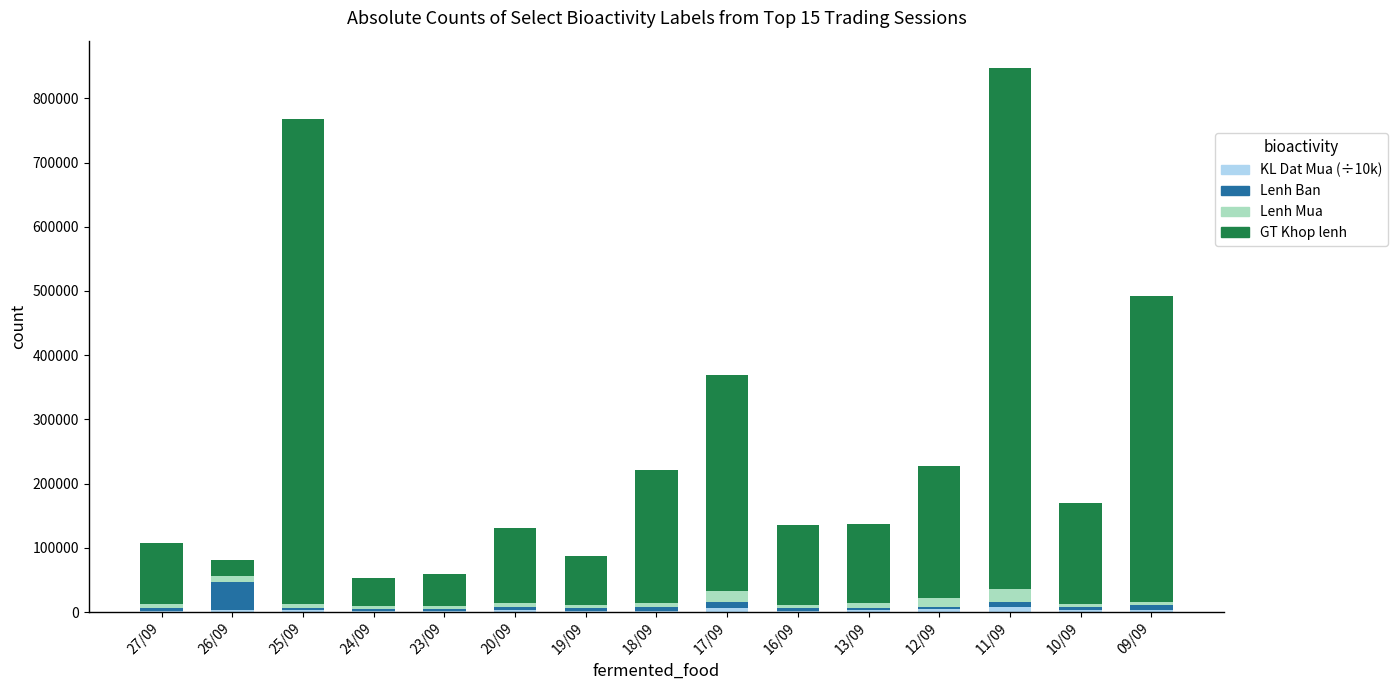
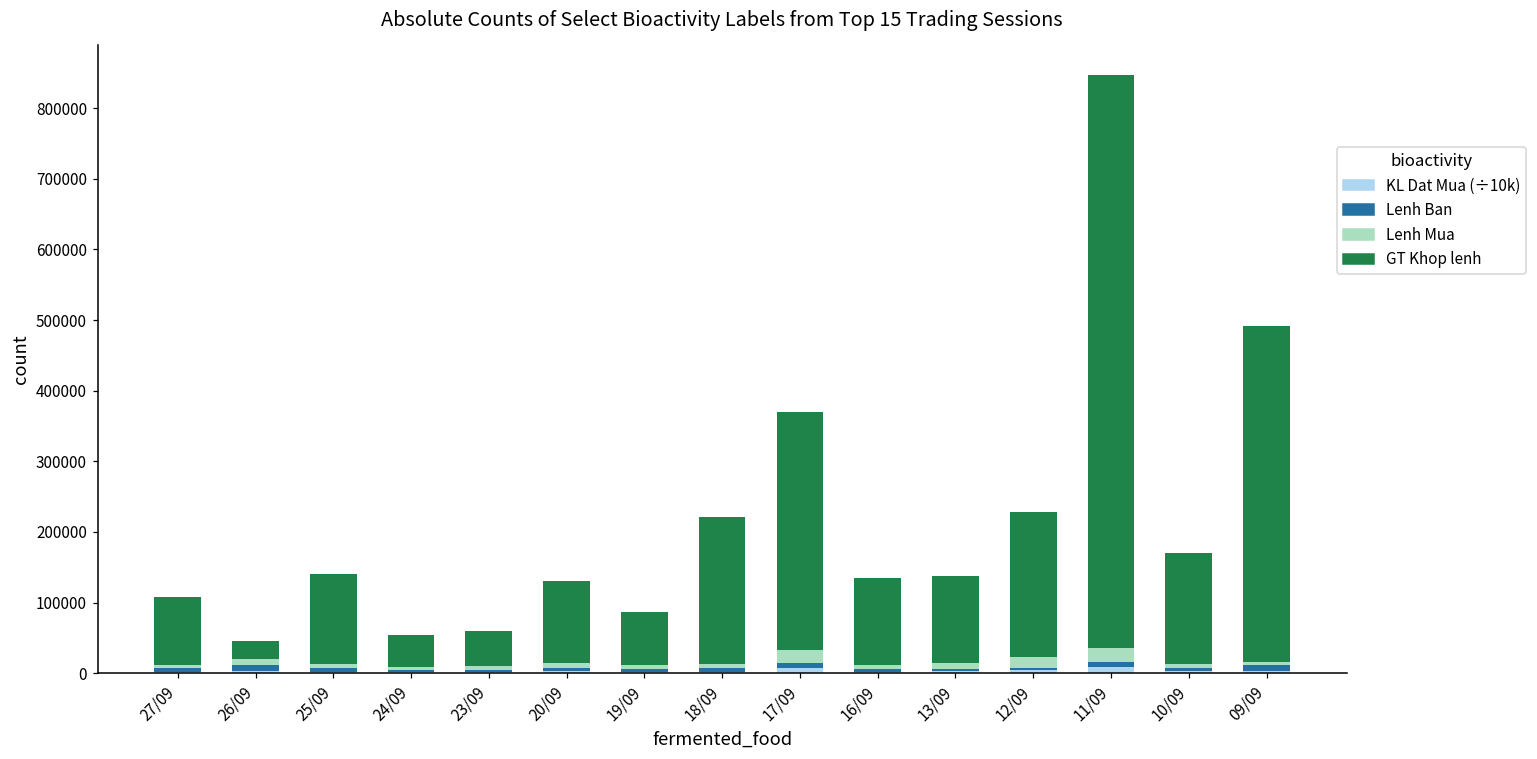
  {
    "Lenh Ban": {
      "27/09": 10000,
-     "26/09": 40000,
+     "26/09": 10000,
      "25/09": 0,
      "20/09": 0,
      "19/09": 0,
      "18/09": 10000,
      "17/09": 10000,
      "12/09": 0,
      "11/09": 10000,
      "10/09": 0,
      "09/09": 10000
    },
    "GT Khop lenh": {
      "27/09": 100000,
      "26/09": 30000,
-     "25/09": 750000,
+     "25/09": 130000,
      "24/09": 50000,
      "23/09": 50000,
      "20/09": 120000,
      "19/09": 80000,
      "18/09": 210000,
      "17/09": 340000,
      "16/09": 120000,
      "13/09": 120000,
      "12/09": 210000,
      "11/09": 810000,
      "10/09": 160000,
      "09/09": 480000
    }
  }
